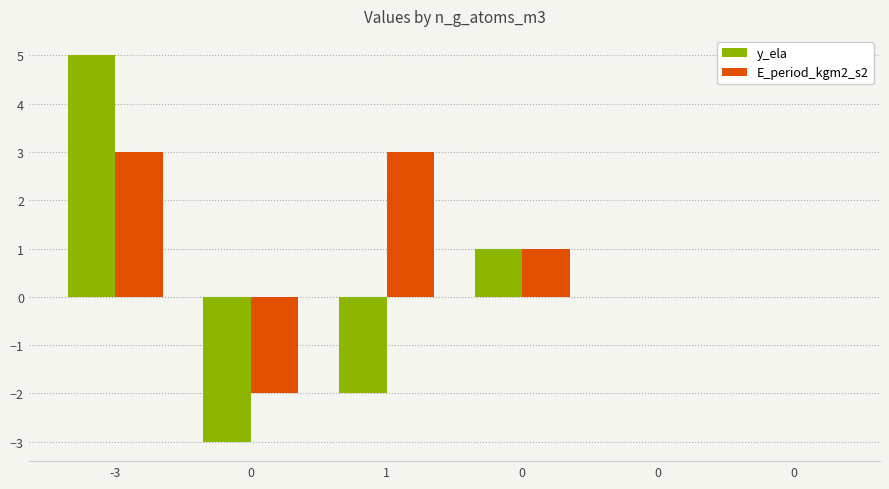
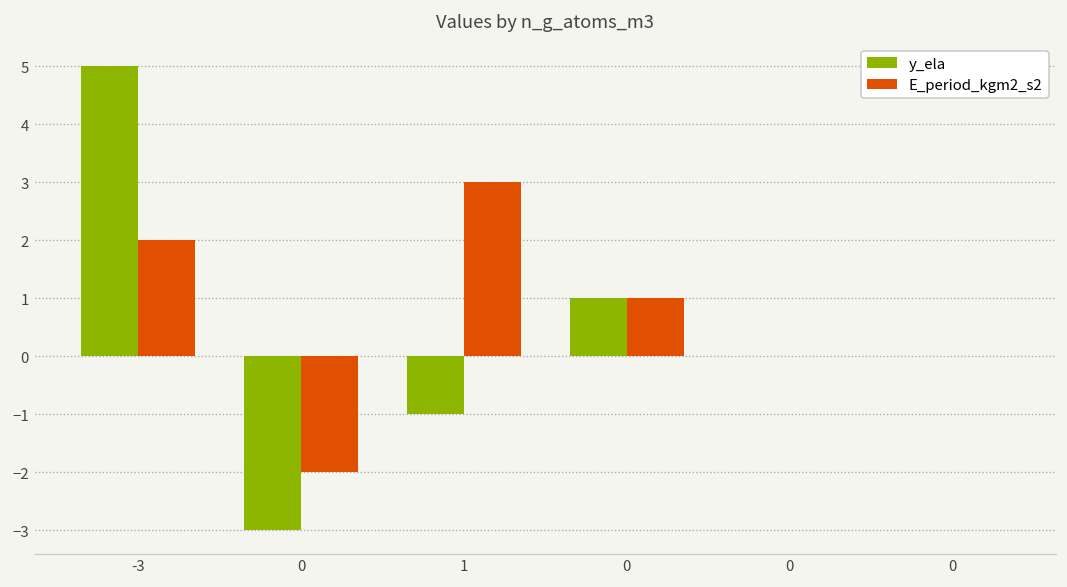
  {
    "y_ela": {
      "-3": 5,
-     "1": -2
+     "1": -1
    },
    "E_period_kgm2_s2": {
-     "-3": 3,
+     "-3": 2,
      "1": 3
    }
  }
